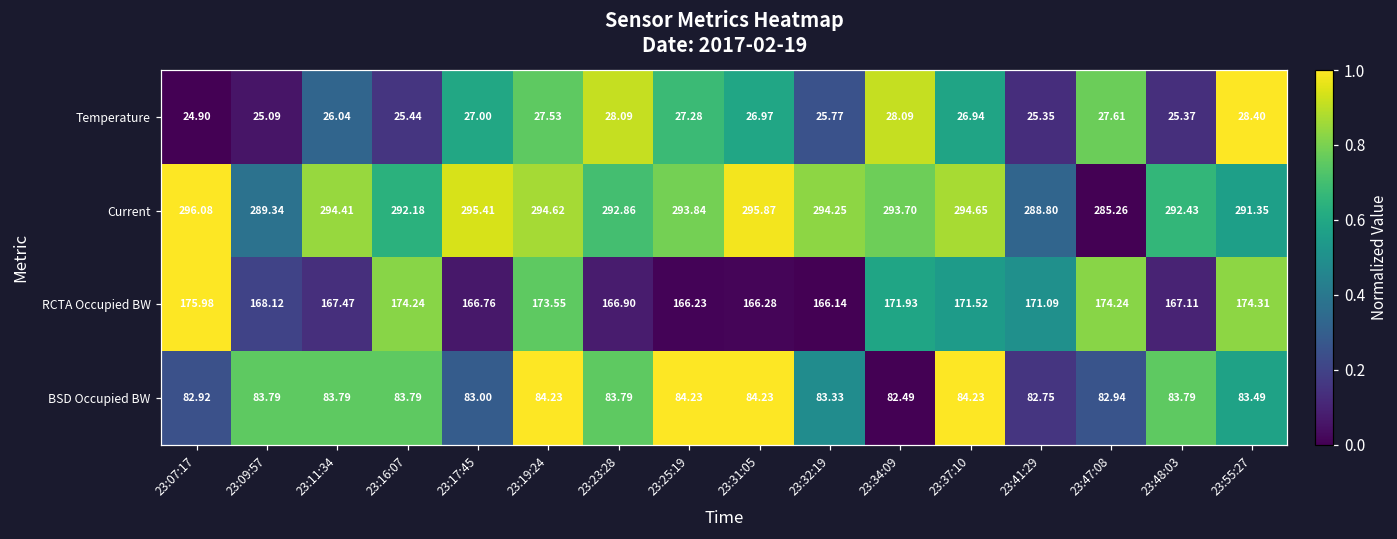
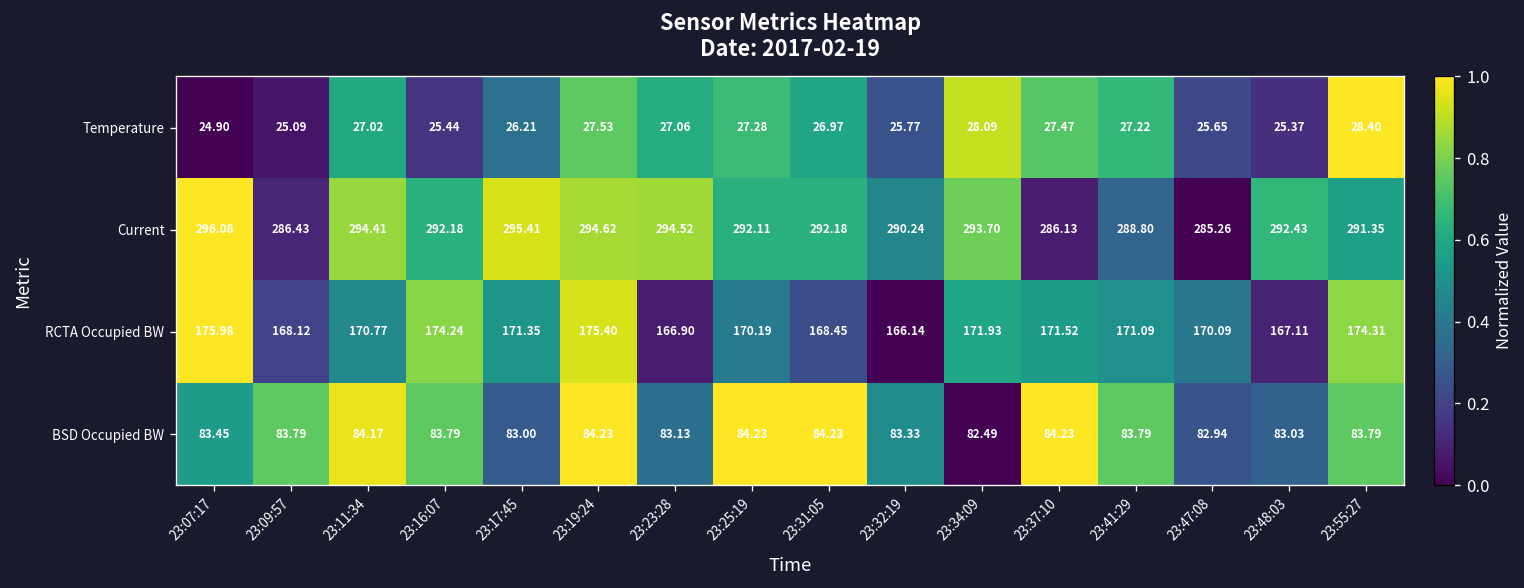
  {
    "Temperature": {
      "23:07:17": 24.90,
      "23:09:57": 25.09,
-     "23:11:34": 26.04,
+     "23:11:34": 27.02,
      "23:16:07": 25.44,
-     "23:17:45": 27.00,
+     "23:17:45": 26.21,
      "23:19:24": 27.53,
-     "23:23:28": 28.09,
+     "23:23:28": 27.06,
      "23:25:19": 27.28,
      "23:31:05": 26.97,
      "23:32:19": 25.77,
      "23:34:09": 28.09,
-     "23:37:10": 26.94,
-     "23:41:29": 25.35,
-     "23:47:08": 27.61,
+     "23:37:10": 27.47,
+     "23:41:29": 27.22,
+     "23:47:08": 25.65,
      "23:48:03": 25.37,
      "23:55:27": 28.40
    },
    "Current": {
      "23:07:17": 296.08,
-     "23:09:57": 289.34,
+     "23:09:57": 286.43,
      "23:11:34": 294.41,
      "23:16:07": 292.18,
      "23:17:45": 295.41,
      "23:19:24": 294.62,
-     "23:23:28": 292.86,
-     "23:25:19": 293.84,
-     "23:31:05": 295.87,
-     "23:32:19": 294.25,
+     "23:23:28": 294.52,
+     "23:25:19": 292.11,
+     "23:31:05": 292.18,
+     "23:32:19": 290.24,
      "23:34:09": 293.70,
-     "23:37:10": 294.65,
+     "23:37:10": 286.13,
      "23:41:29": 288.80,
      "23:47:08": 285.26,
      "23:48:03": 292.43,
      "23:55:27": 291.35
    },
    "RCTA Occupied BW": {
      "23:07:17": 175.98,
      "23:09:57": 168.12,
-     "23:11:34": 167.47,
+     "23:11:34": 170.77,
      "23:16:07": 174.24,
-     "23:17:45": 166.76,
-     "23:19:24": 173.55,
+     "23:17:45": 171.35,
+     "23:19:24": 175.40,
      "23:23:28": 166.90,
-     "23:25:19": 166.23,
-     "23:31:05": 166.28,
+     "23:25:19": 170.19,
+     "23:31:05": 168.45,
      "23:32:19": 166.14,
      "23:34:09": 171.93,
      "23:37:10": 171.52,
      "23:41:29": 171.09,
-     "23:47:08": 174.24,
+     "23:47:08": 170.09,
      "23:48:03": 167.11,
      "23:55:27": 174.31
    },
    "BSD Occupied BW": {
-     "23:07:17": 82.92,
+     "23:07:17": 83.45,
      "23:09:57": 83.79,
-     "23:11:34": 83.79,
+     "23:11:34": 84.17,
      "23:16:07": 83.79,
      "23:17:45": 83.00,
      "23:19:24": 84.23,
-     "23:23:28": 83.79,
+     "23:23:28": 83.13,
      "23:25:19": 84.23,
      "23:31:05": 84.23,
      "23:32:19": 83.33,
      "23:34:09": 82.49,
      "23:37:10": 84.23,
-     "23:41:29": 82.75,
+     "23:41:29": 83.79,
      "23:47:08": 82.94,
-     "23:48:03": 83.79,
-     "23:55:27": 83.49
+     "23:48:03": 83.03,
+     "23:55:27": 83.79
    }
  }
